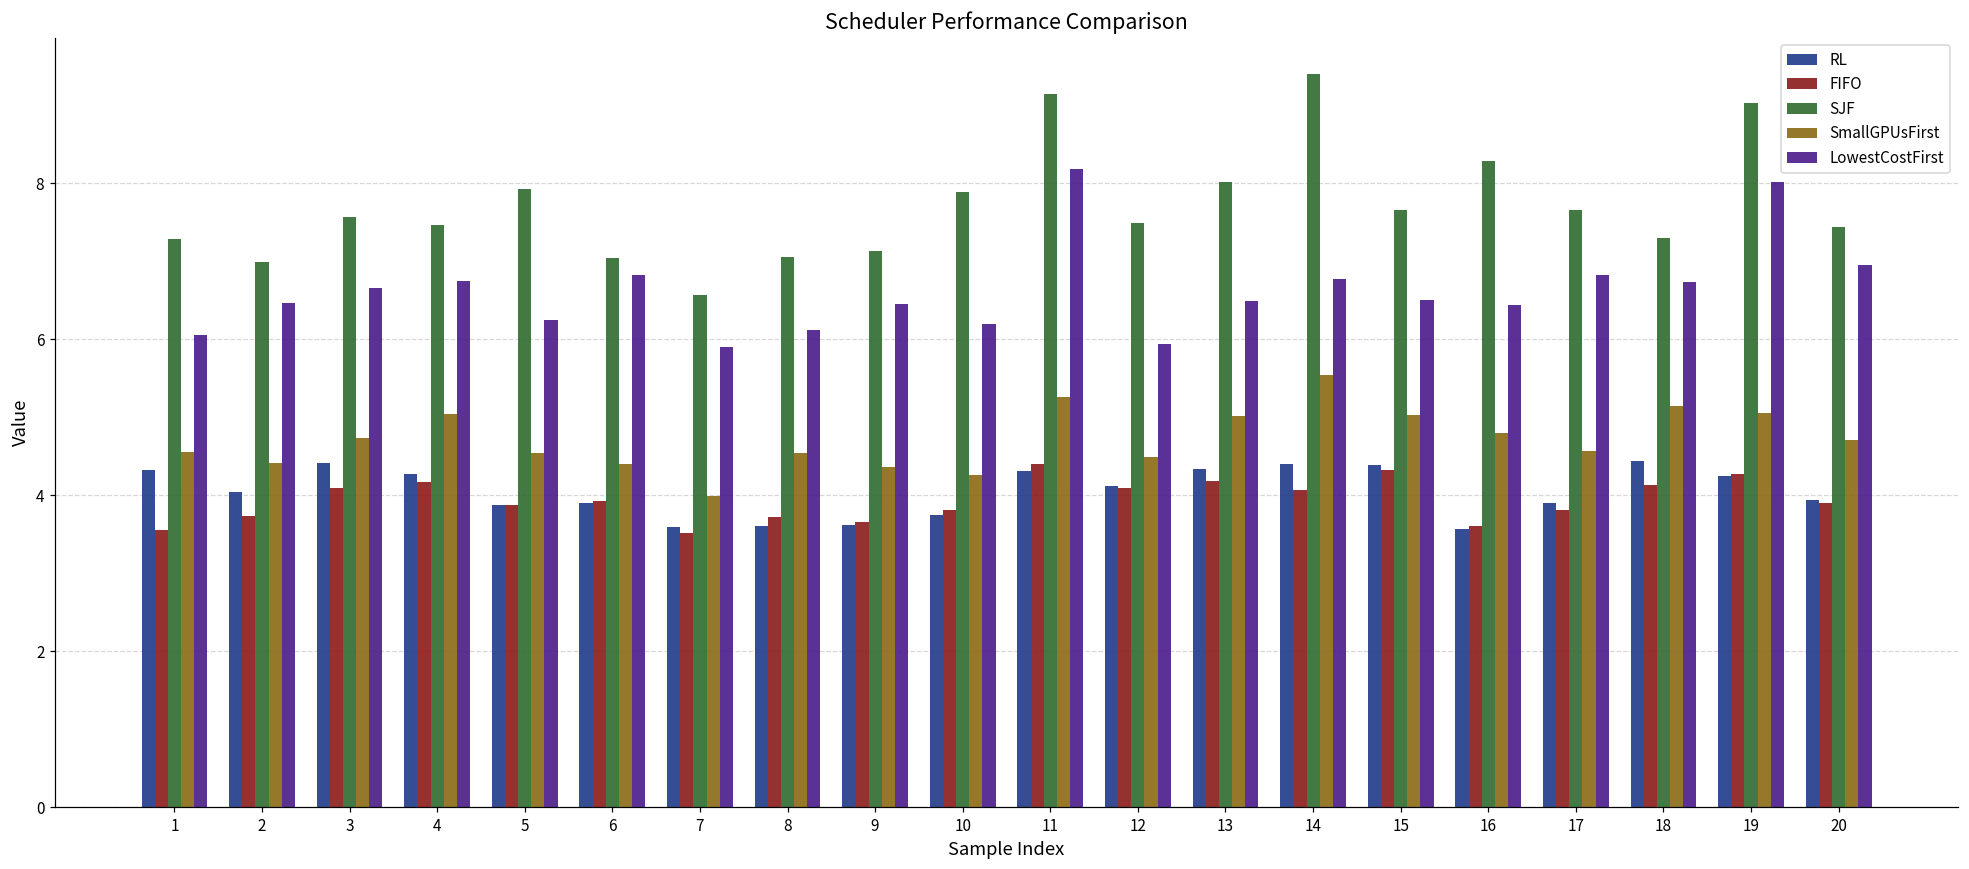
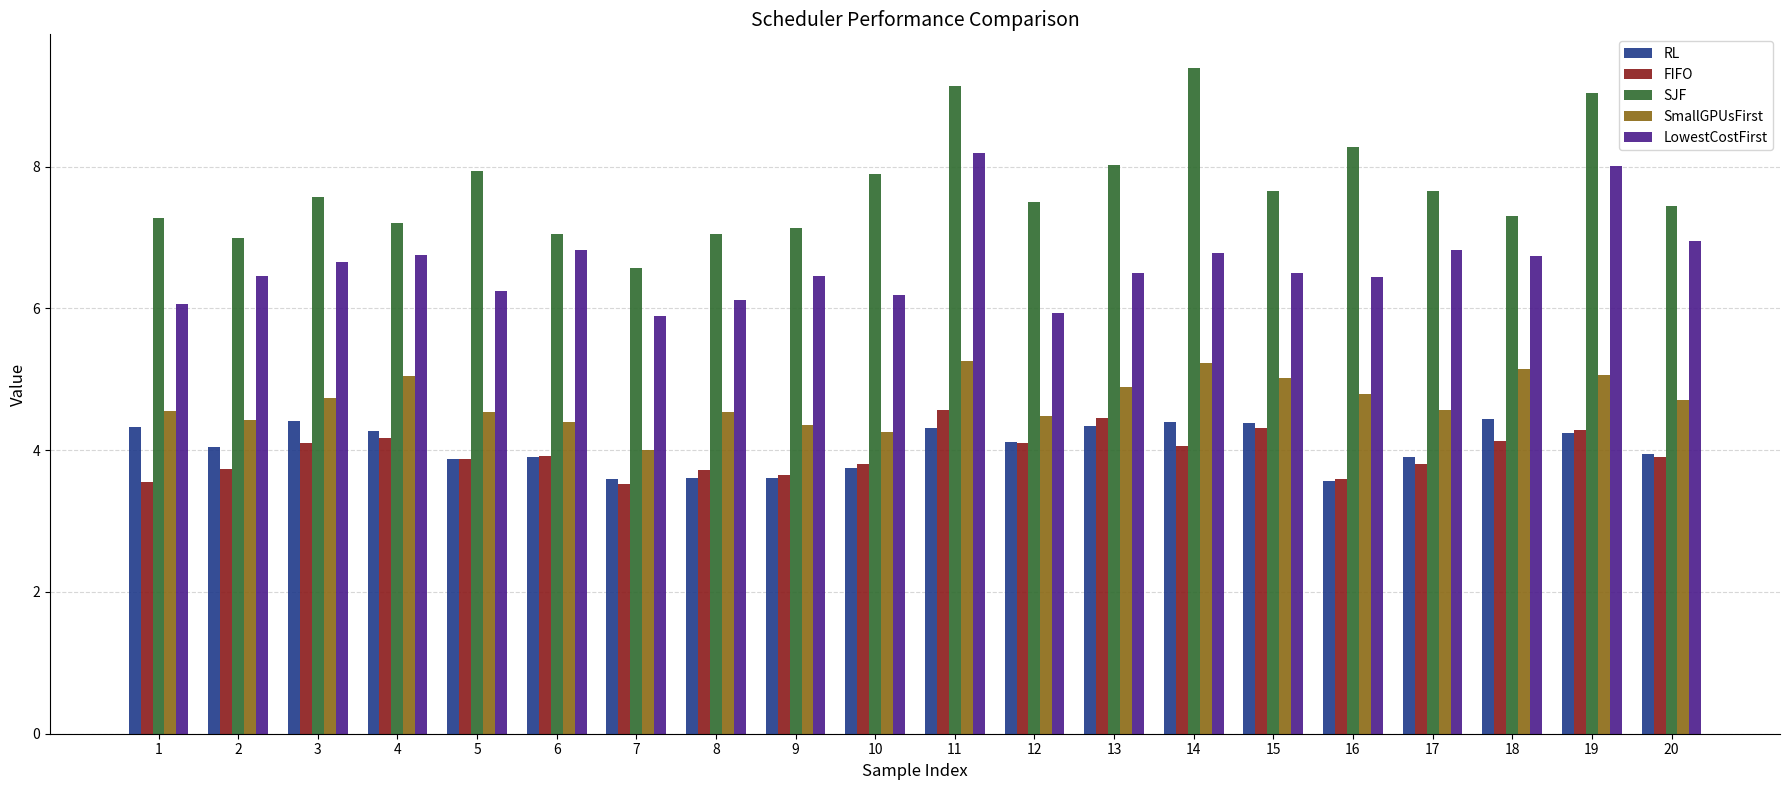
  {
    "FIFO": {
      "1": 3.5,
      "2": 3.7,
      "3": 4.1,
      "4": 4.2,
      "5": 3.9,
      "6": 3.9,
      "7": 3.5,
      "8": 3.7,
      "9": 3.7,
      "10": 3.8,
-     "11": 4.4,
+     "11": 4.6,
      "12": 4.1,
-     "13": 4.2,
+     "13": 4.5,
      "14": 4.1,
      "15": 4.3,
      "16": 3.6,
      "17": 3.8,
      "18": 4.1,
      "19": 4.3,
      "20": 3.9
    },
    "SJF": {
      "1": 7.3,
      "2": 7.0,
      "3": 7.6,
-     "4": 7.5,
+     "4": 7.2,
      "5": 7.9,
      "6": 7.0,
      "7": 6.6,
      "8": 7.1,
      "9": 7.1,
      "10": 7.9,
      "11": 9.1,
      "12": 7.5,
      "13": 8.0,
      "14": 9.4,
      "15": 7.7,
      "16": 8.3,
      "17": 7.7,
      "18": 7.3,
      "19": 9.0,
      "20": 7.4
    },
    "SmallGPUsFirst": {
      "1": 4.5,
      "2": 4.4,
      "3": 4.7,
      "4": 5.0,
      "5": 4.5,
      "6": 4.4,
      "7": 4.0,
      "8": 4.5,
      "9": 4.4,
      "10": 4.3,
      "11": 5.3,
      "12": 4.5,
-     "13": 5.0,
-     "14": 5.5,
+     "13": 4.9,
+     "14": 5.2,
      "15": 5.0,
      "16": 4.8,
      "17": 4.6,
      "18": 5.1,
      "19": 5.1,
      "20": 4.7
    }
  }
